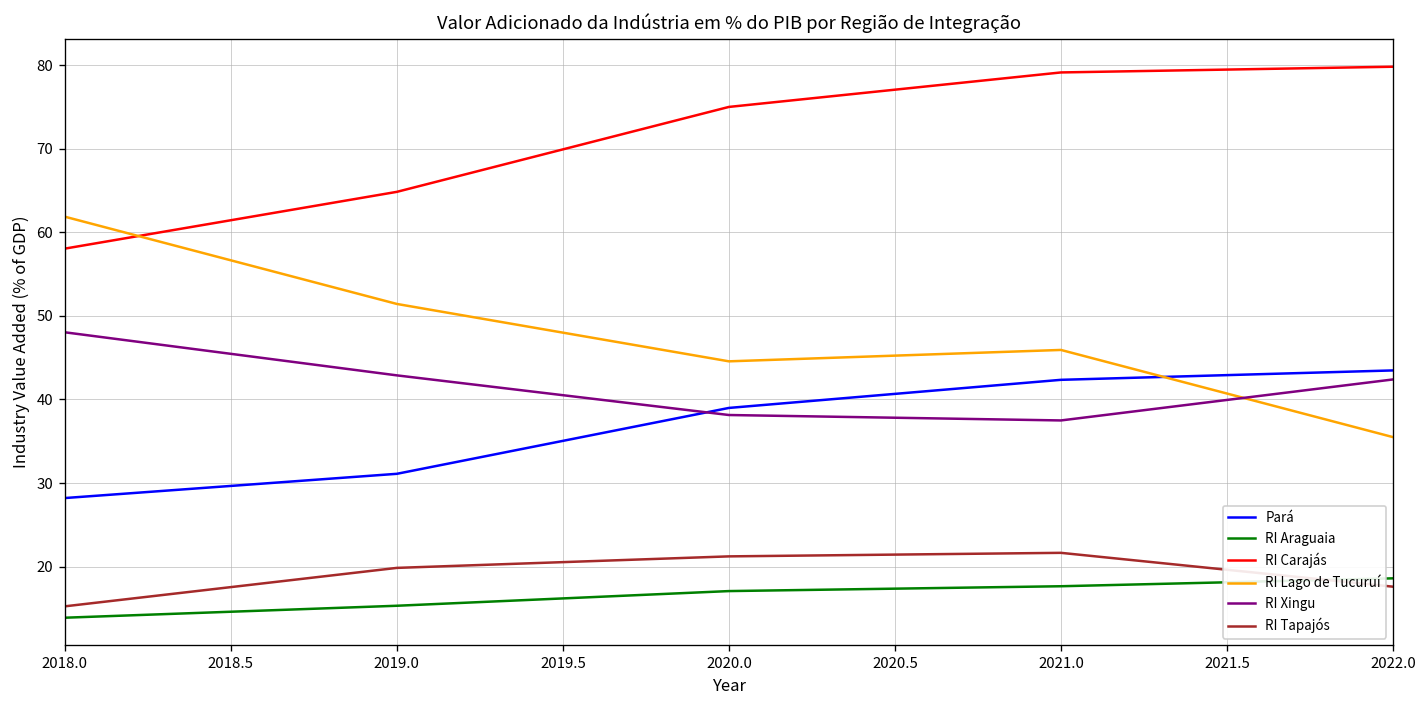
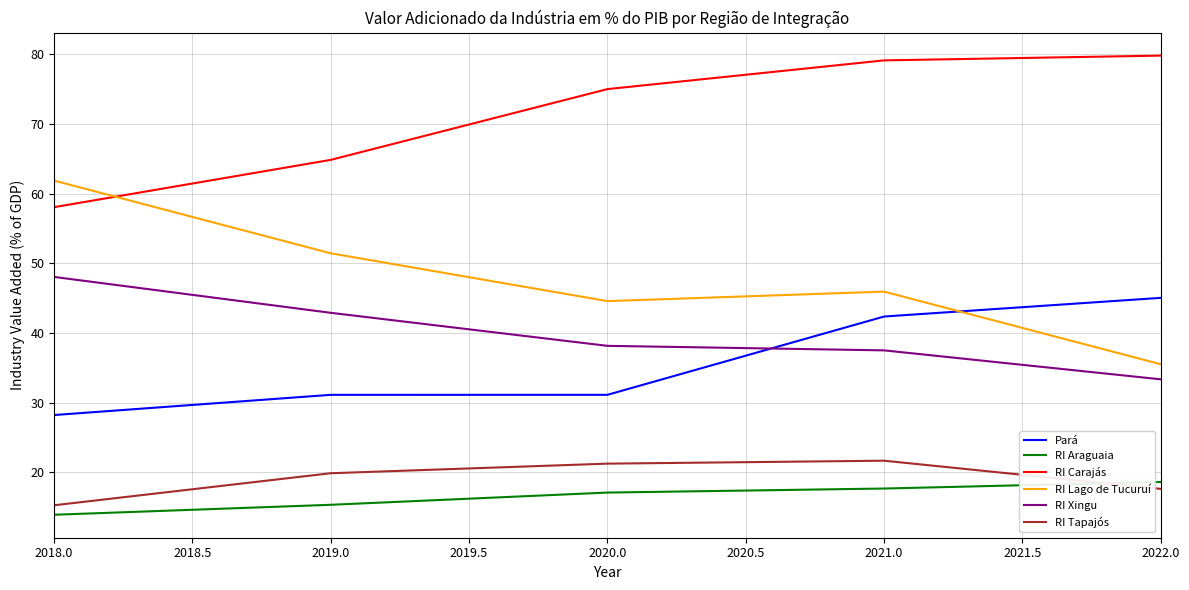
  {
    "Pará": {
      "2018.0": 28,
      "2019.0": 31,
-     "2020.0": 39,
+     "2020.0": 31,
      "2021.0": 42,
-     "2022.0": 43
+     "2022.0": 45
    },
    "RI Araguaia": {
      "2018.0": 14,
      "2019.0": 15,
      "2020.0": 17,
      "2021.0": 18,
      "2022.0": 19
    },
    "RI Carajás": {
      "2018.0": 58,
      "2019.0": 65,
      "2020.0": 75,
      "2021.0": 79,
      "2022.0": 80
    },
    "RI Lago de Tucuruí": {
      "2018.0": 62,
      "2019.0": 51,
      "2020.0": 45,
      "2021.0": 46,
      "2022.0": 35
    },
    "RI Xingu": {
      "2018.0": 48,
      "2019.0": 43,
      "2020.0": 38,
      "2021.0": 37,
-     "2022.0": 42
+     "2022.0": 33
    },
    "RI Tapajós": {
      "2018.0": 15,
      "2019.0": 20,
      "2020.0": 21,
      "2021.0": 22,
      "2022.0": 18
    }
  }
